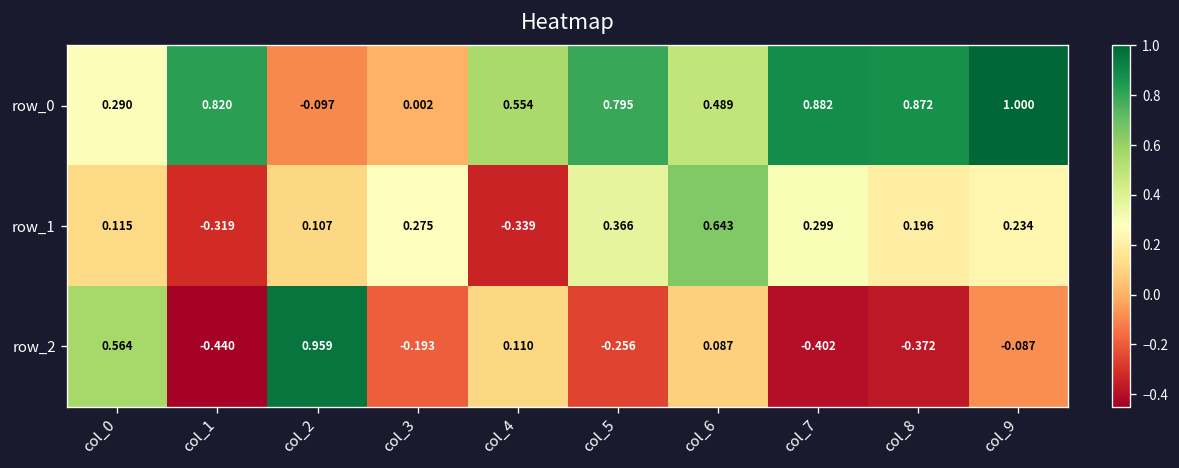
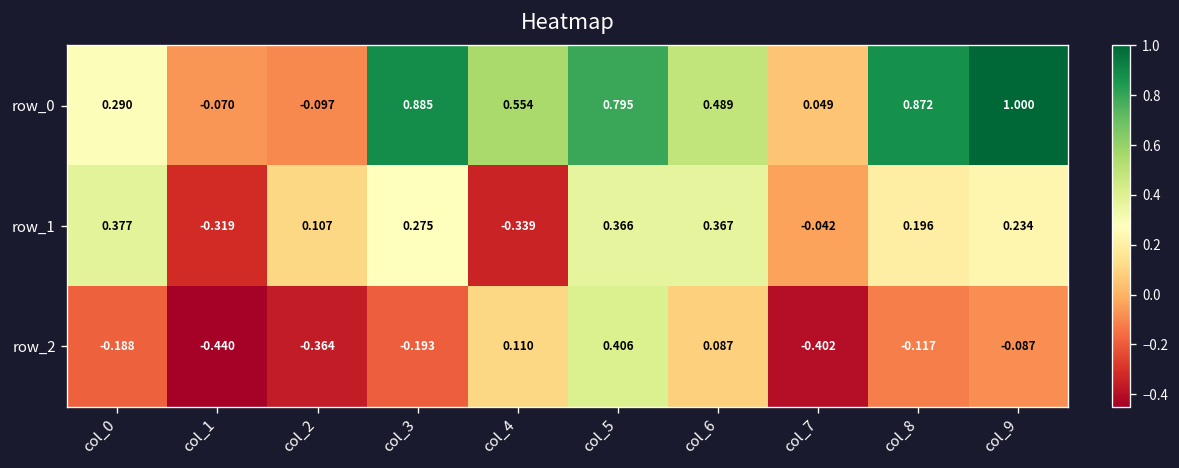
  {
    "row_0": {
      "col_0": 0.290,
-     "col_1": 0.820,
+     "col_1": -0.070,
      "col_2": -0.097,
-     "col_3": 0.002,
+     "col_3": 0.885,
      "col_4": 0.554,
      "col_5": 0.795,
      "col_6": 0.489,
-     "col_7": 0.882,
+     "col_7": 0.049,
      "col_8": 0.872,
      "col_9": 1.000
    },
    "row_1": {
-     "col_0": 0.115,
+     "col_0": 0.377,
      "col_1": -0.319,
      "col_2": 0.107,
      "col_3": 0.275,
      "col_4": -0.339,
      "col_5": 0.366,
-     "col_6": 0.643,
-     "col_7": 0.299,
+     "col_6": 0.367,
+     "col_7": -0.042,
      "col_8": 0.196,
      "col_9": 0.234
    },
    "row_2": {
-     "col_0": 0.564,
+     "col_0": -0.188,
      "col_1": -0.440,
-     "col_2": 0.959,
+     "col_2": -0.364,
      "col_3": -0.193,
      "col_4": 0.110,
-     "col_5": -0.256,
+     "col_5": 0.406,
      "col_6": 0.087,
      "col_7": -0.402,
-     "col_8": -0.372,
+     "col_8": -0.117,
      "col_9": -0.087
    }
  }
